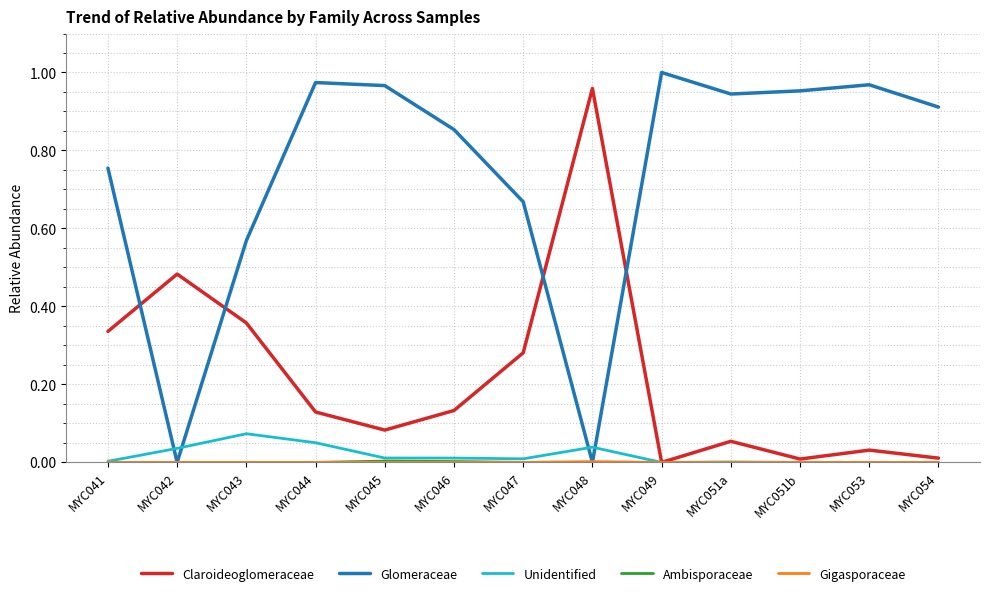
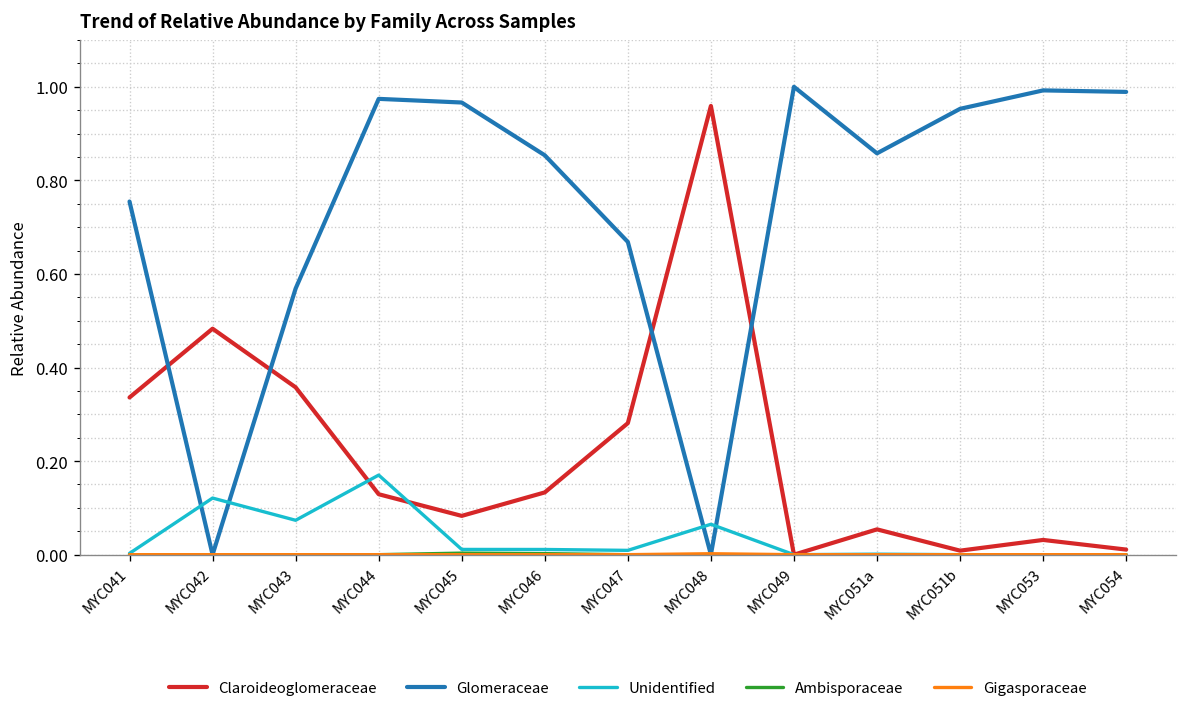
  {
    "Claroideoglomeraceae": {
      "MYC041": 0.34,
      "MYC042": 0.48,
      "MYC043": 0.36,
      "MYC044": 0.13,
      "MYC045": 0.08,
      "MYC046": 0.13,
      "MYC047": 0.28,
      "MYC048": 0.96,
      "MYC051a": 0.05,
      "MYC051b": 0.01,
      "MYC053": 0.03,
      "MYC054": 0.01
    },
    "Glomeraceae": {
      "MYC041": 0.75,
      "MYC043": 0.57,
      "MYC044": 0.97,
      "MYC045": 0.97,
      "MYC046": 0.85,
      "MYC047": 0.67,
      "MYC049": 1.00,
-     "MYC051a": 0.94,
+     "MYC051a": 0.86,
      "MYC051b": 0.95,
-     "MYC053": 0.97,
-     "MYC054": 0.91
+     "MYC053": 0.99,
+     "MYC054": 0.99
    },
    "Unidentified": {
-     "MYC042": 0.04,
+     "MYC042": 0.12,
      "MYC043": 0.07,
-     "MYC044": 0.05,
+     "MYC044": 0.17,
      "MYC045": 0.01,
      "MYC046": 0.01,
      "MYC047": 0.01,
-     "MYC048": 0.04
+     "MYC048": 0.07
    }
  }
